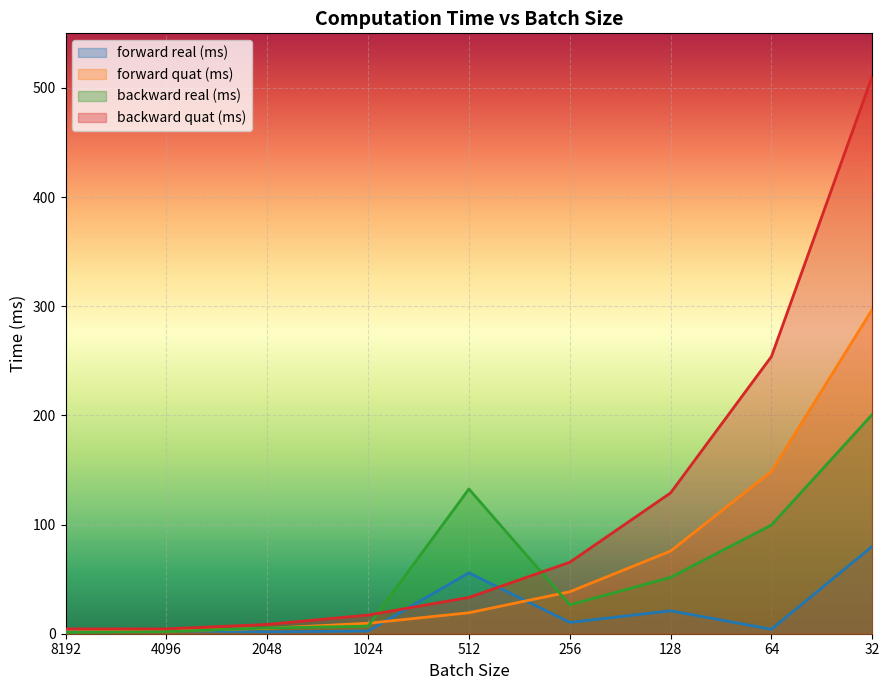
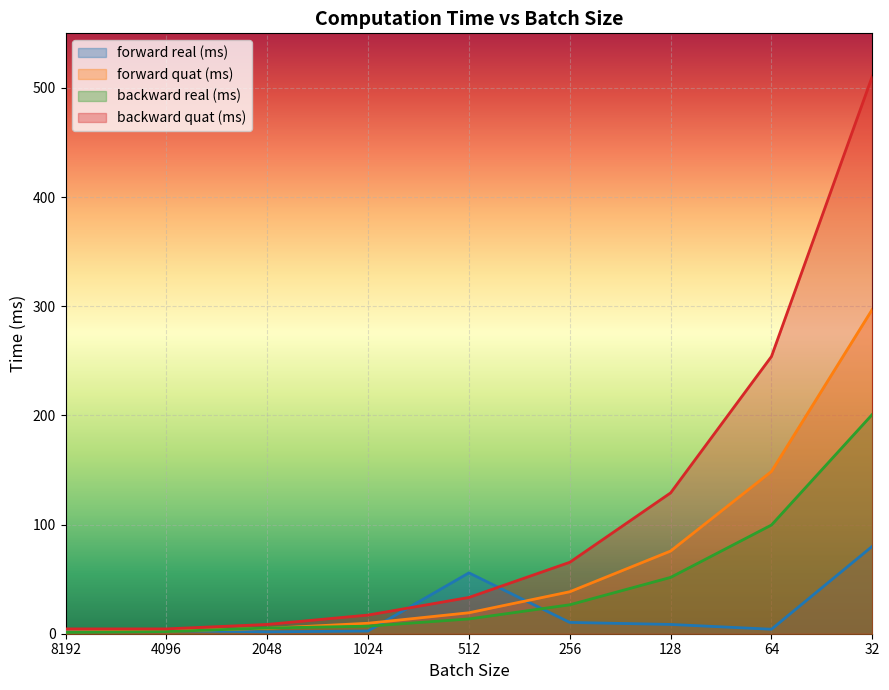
  {
    "forward real (ms)": {
      "2048": 2,
      "1024": 2,
      "512": 56,
      "256": 10,
-     "128": 21,
+     "128": 8,
      "64": 4,
      "32": 80
    },
    "backward real (ms)": {
      "1024": 7,
-     "512": 133,
+     "512": 14,
      "256": 27,
      "128": 52,
      "64": 100,
      "32": 201
    }
  }
